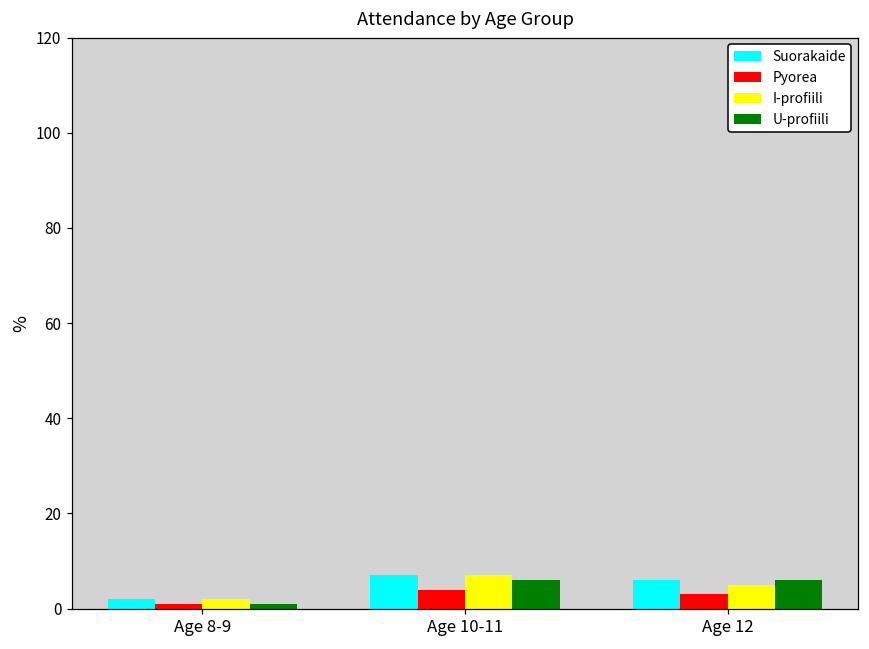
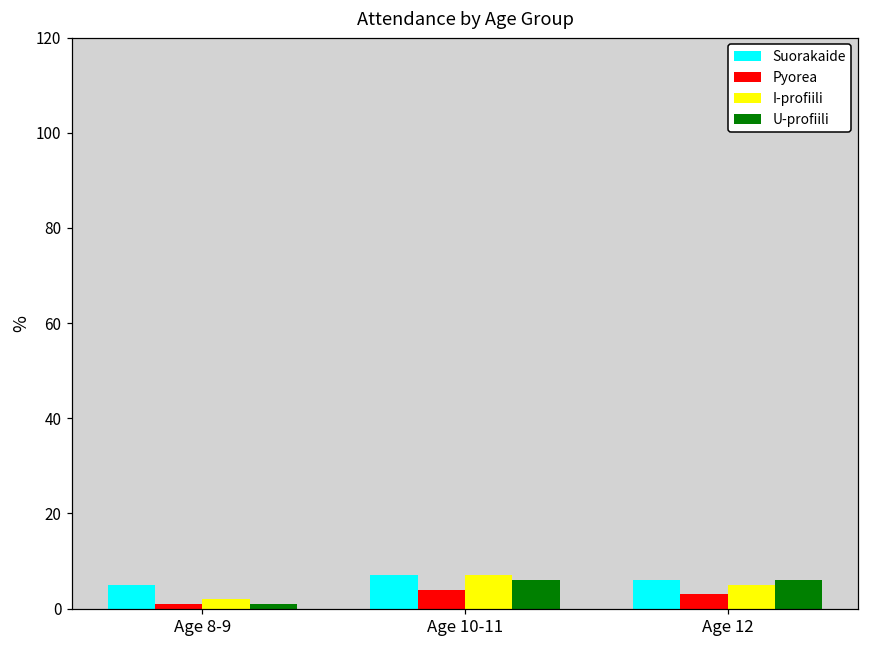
  {
    "Suorakaide": {
-     "Age 8-9": 2,
+     "Age 8-9": 5,
      "Age 10-11": 7,
      "Age 12": 6
    },
    "Pyorea": {
      "Age 8-9": 1,
      "Age 10-11": 4,
      "Age 12": 3
    },
    "I-profiili": {
      "Age 8-9": 2,
      "Age 10-11": 7,
      "Age 12": 5
    },
    "U-profiili": {
      "Age 8-9": 1,
      "Age 10-11": 6,
      "Age 12": 6
    }
  }
